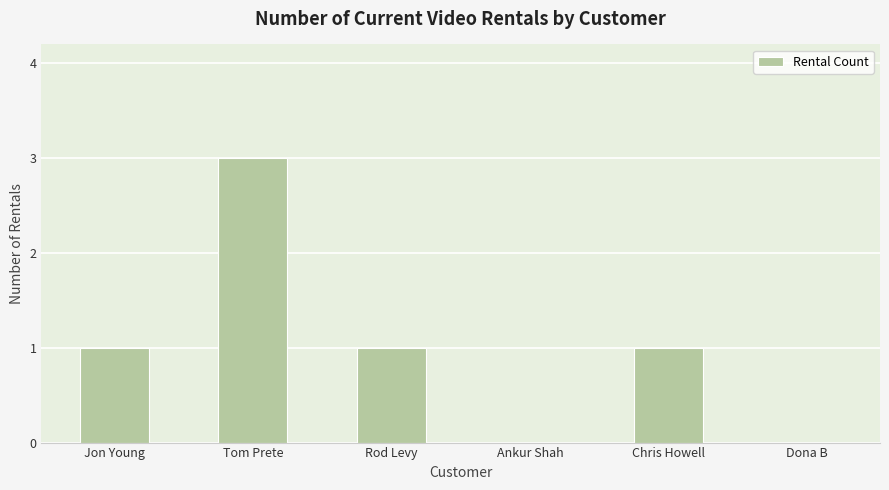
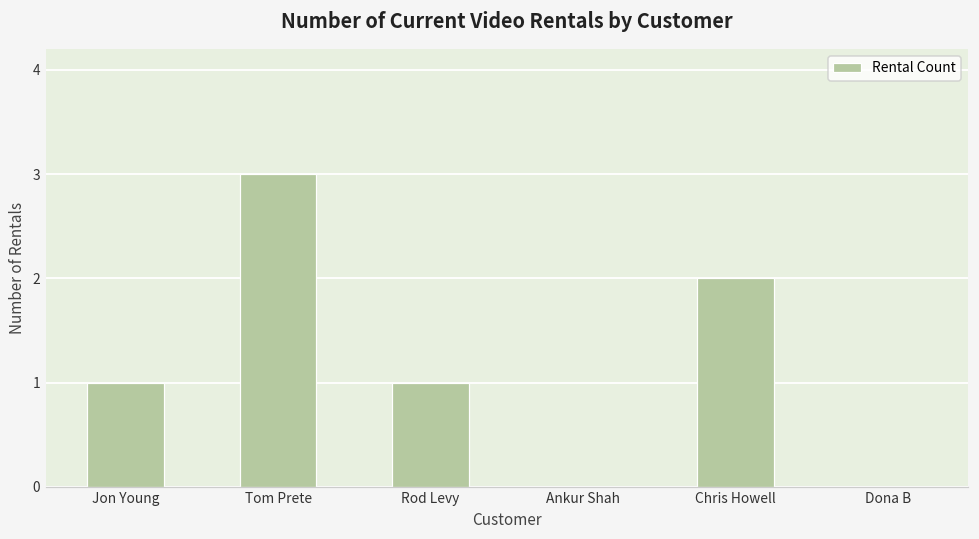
  {
    "Jon Young": 1,
    "Tom Prete": 3,
    "Rod Levy": 1,
    "Ankur Shah": 0,
-   "Chris Howell": 1,
+   "Chris Howell": 2,
    "Dona B": 0
  }
